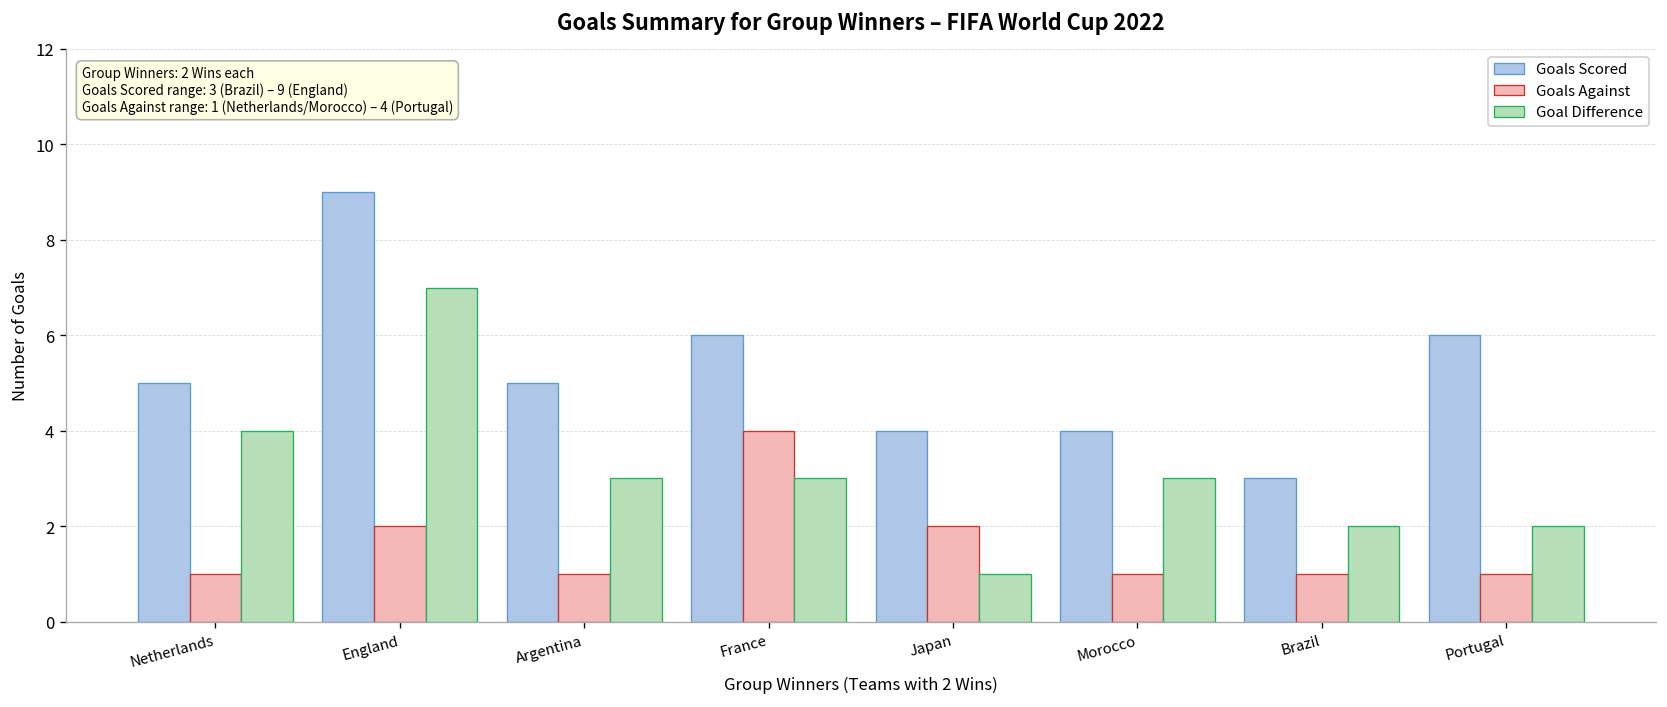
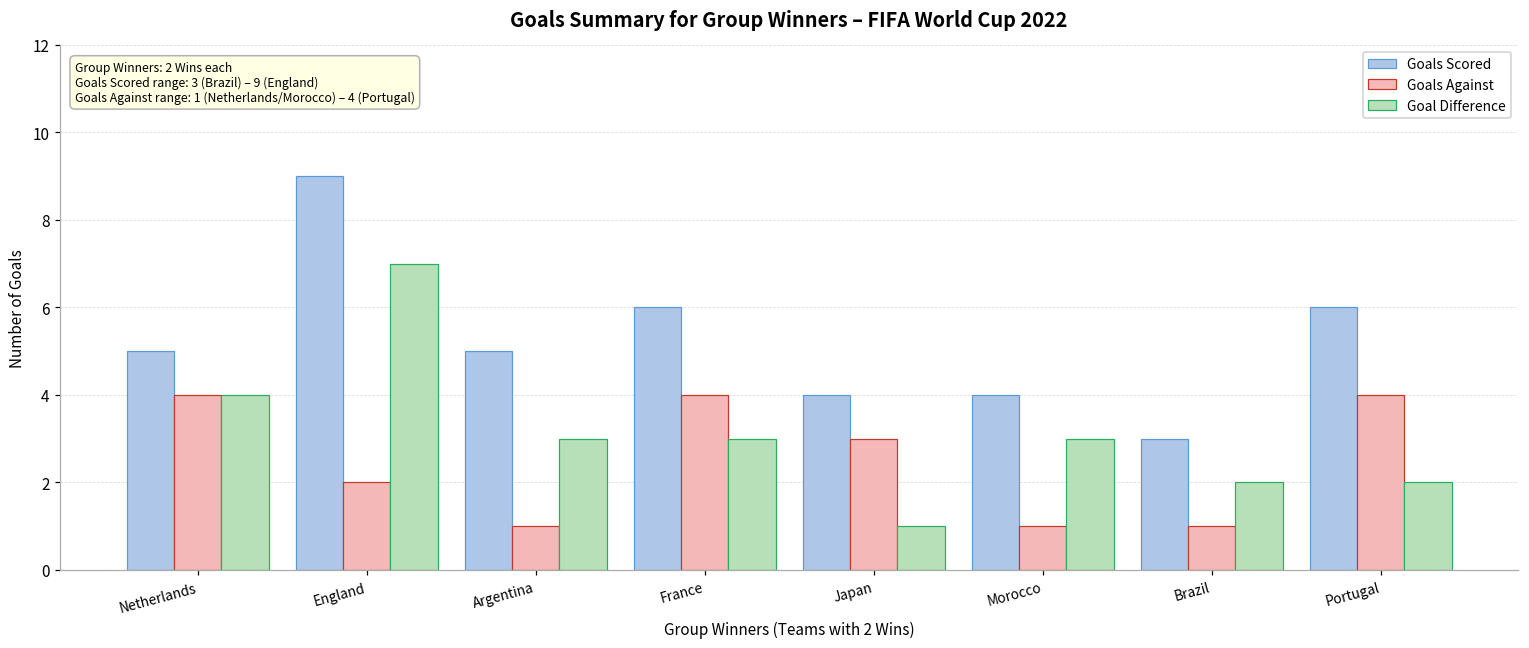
  {
    "Goals Against": {
-     "Netherlands": 1,
+     "Netherlands": 4,
      "England": 2,
      "Argentina": 1,
      "France": 4,
-     "Japan": 2,
+     "Japan": 3,
      "Morocco": 1,
      "Brazil": 1,
-     "Portugal": 1
+     "Portugal": 4
    }
  }
